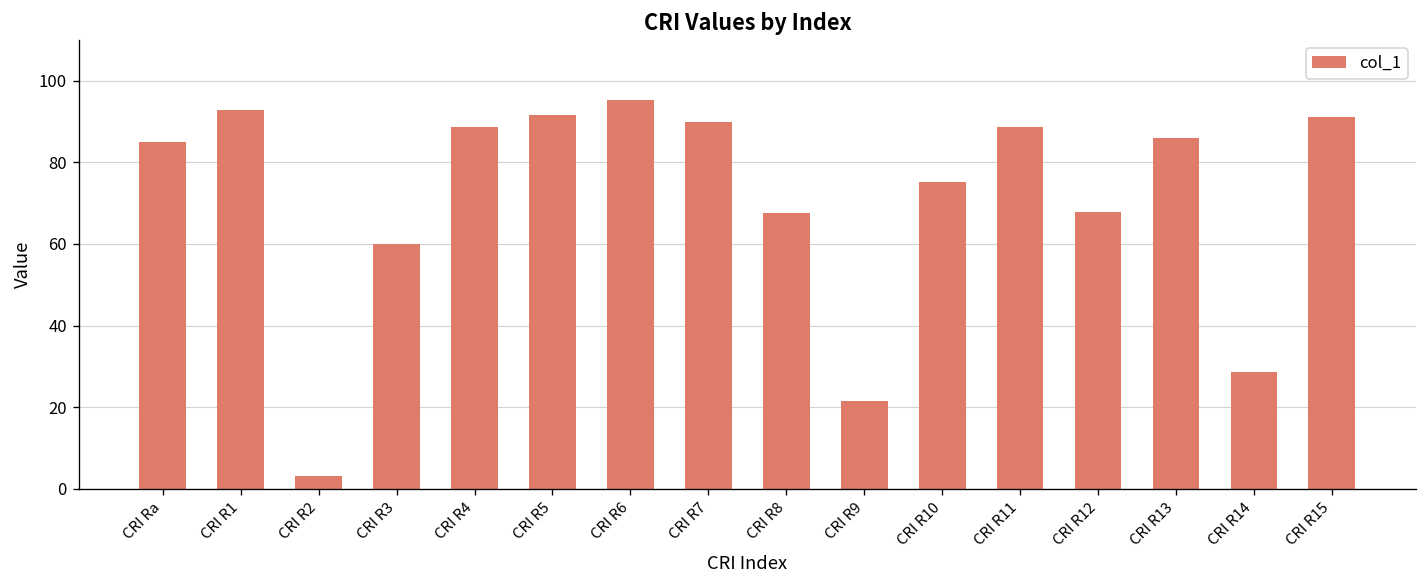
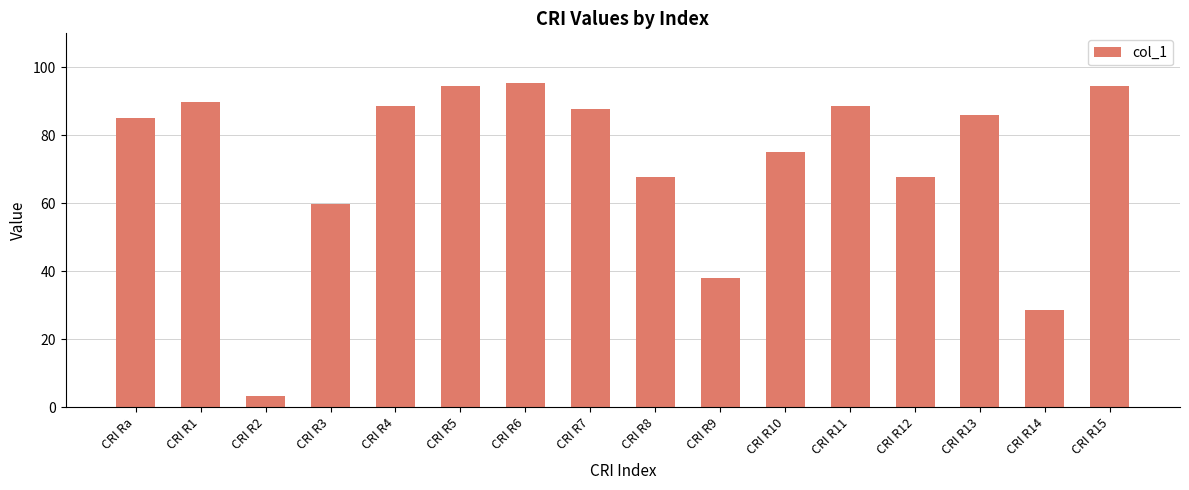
  {
    "CRI Ra": 85,
-   "CRI R1": 93,
+   "CRI R1": 90,
    "CRI R2": 3,
    "CRI R3": 60,
    "CRI R4": 89,
-   "CRI R5": 92,
+   "CRI R5": 95,
    "CRI R6": 95,
-   "CRI R7": 90,
+   "CRI R7": 88,
    "CRI R8": 68,
-   "CRI R9": 21,
+   "CRI R9": 38,
    "CRI R10": 75,
    "CRI R11": 89,
    "CRI R12": 68,
    "CRI R13": 86,
    "CRI R14": 29,
-   "CRI R15": 91
+   "CRI R15": 94
  }
